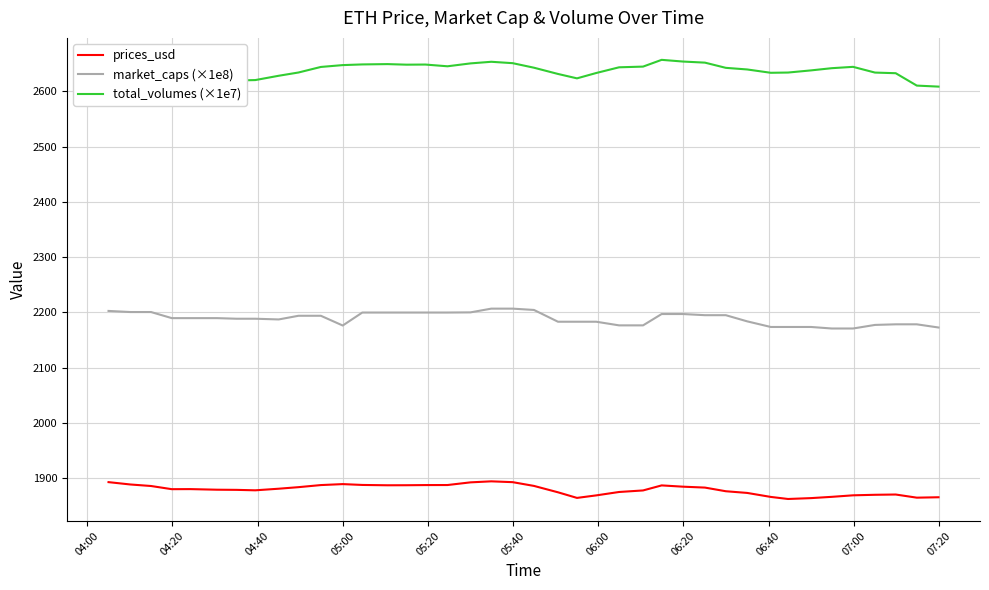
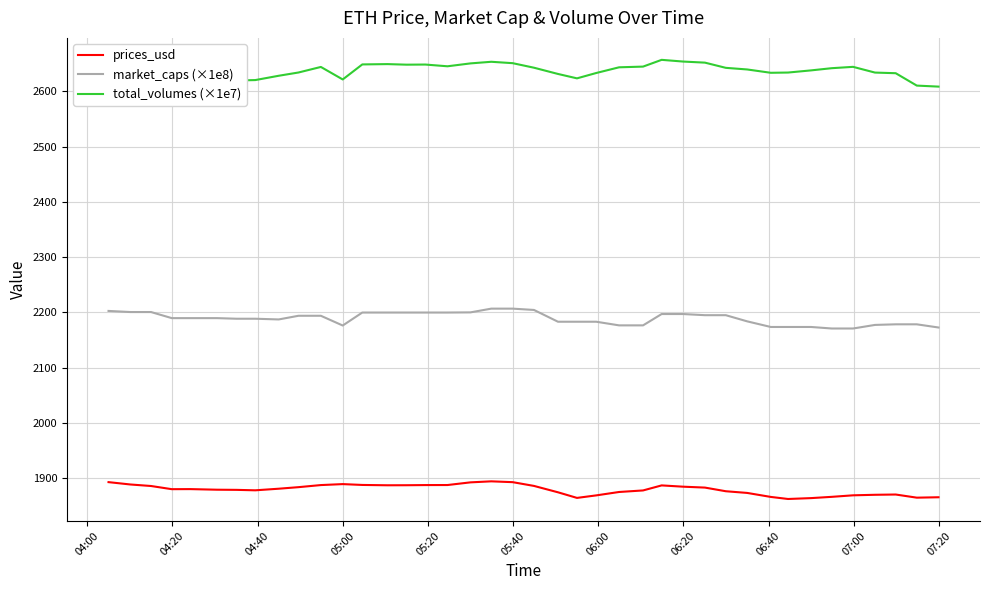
  {
    "prices_usd": {
      "05:00": 1890
    },
    "market_caps (×1e8)": {
      "05:00": 2180
    },
    "total_volumes (×1e7)": {
-     "05:00": 2650
+     "05:00": 2620
    }
  }
